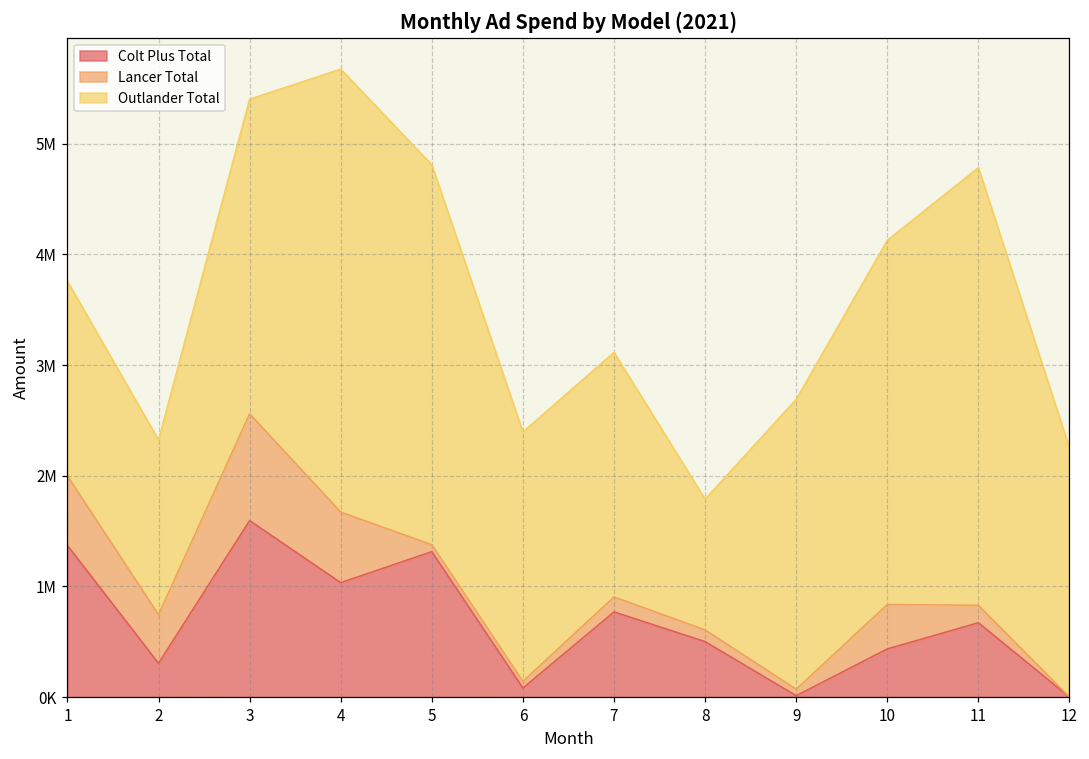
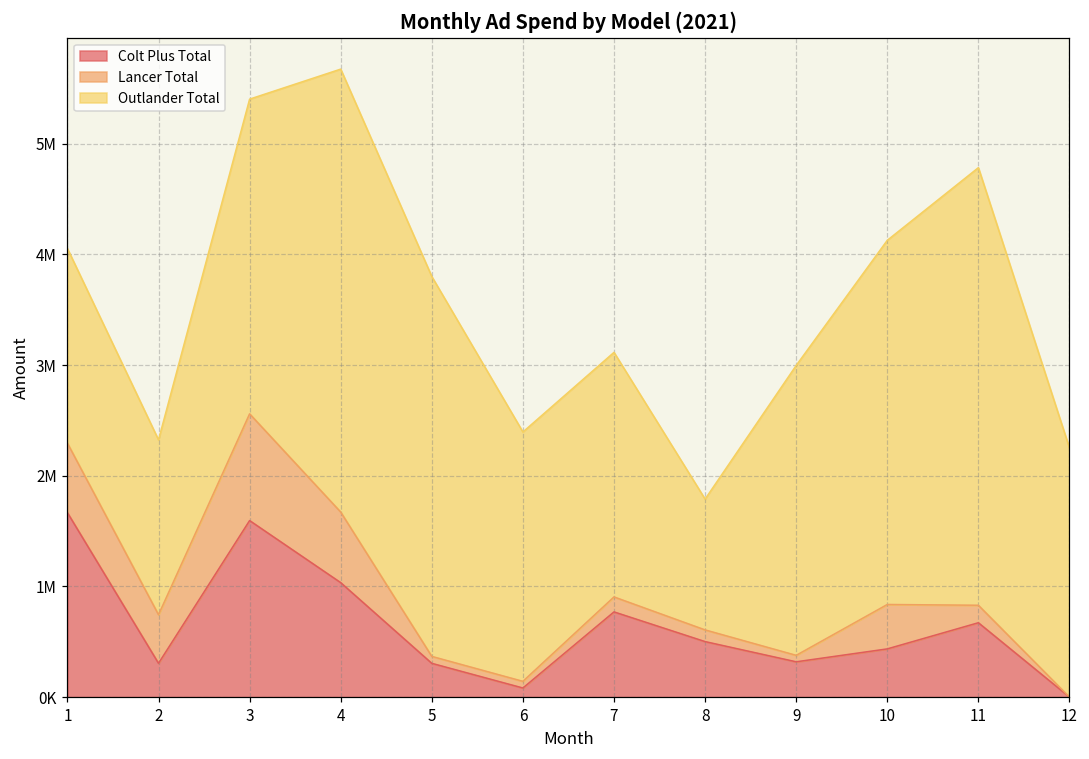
  {
    "Colt Plus Total": {
-     "1": 1370000,
+     "1": 1670000,
      "2": 310000,
      "3": 1590000,
      "4": 1030000,
-     "5": 1310000,
+     "5": 310000,
      "6": 80000,
      "7": 770000,
      "8": 500000,
-     "9": 10000,
+     "9": 320000,
      "10": 440000,
      "11": 670000
    }
  }
